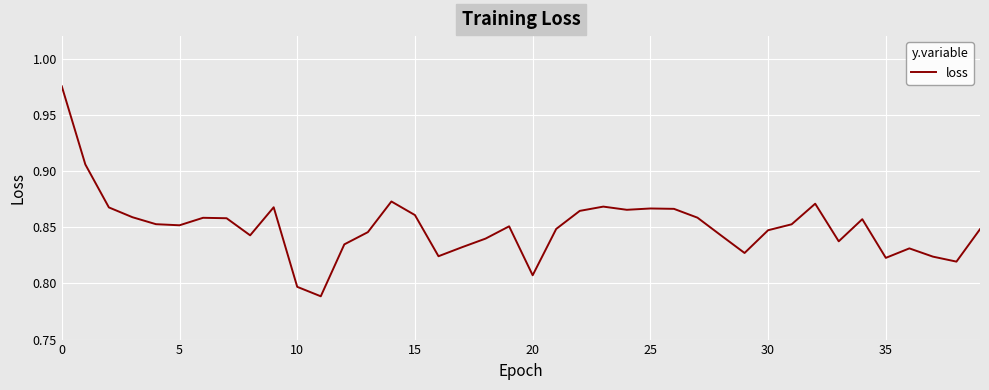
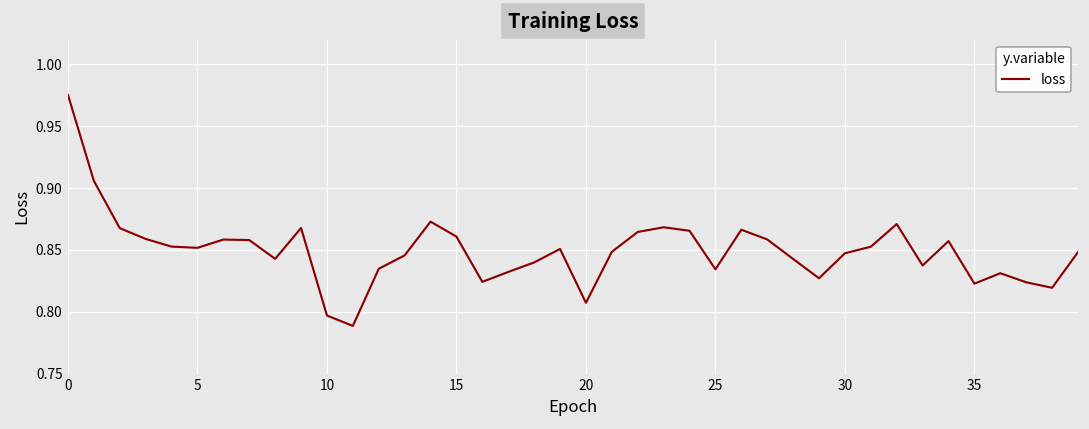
  {
    "0": 0.975,
    "5": 0.852,
    "10": 0.797,
    "15": 0.861,
    "20": 0.807,
-   "25": 0.867,
+   "25": 0.834,
    "30": 0.847,
    "35": 0.823
  }
